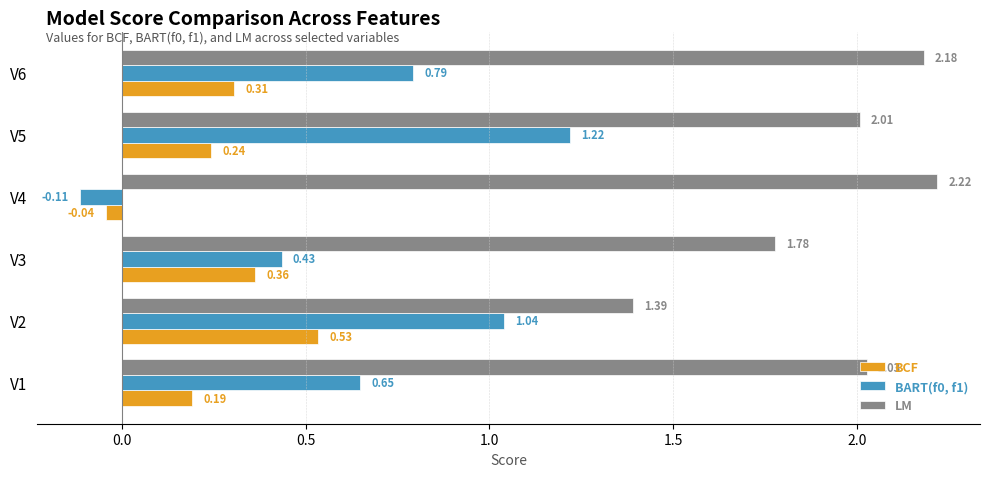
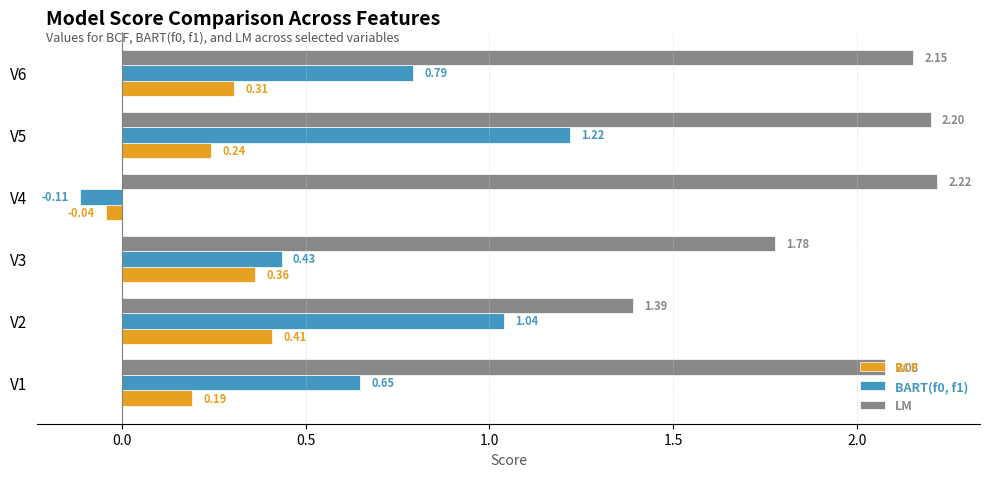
  {
    "BCF": {
      "V6": 0.31,
      "V5": 0.24,
      "V4": -0.04,
      "V3": 0.36,
-     "V2": 0.53,
+     "V2": 0.41,
      "V1": 0.19
    },
    "BART(f0, f1)": {
      "V6": 0.79,
      "V5": 1.22,
      "V4": -0.11,
      "V3": 0.43,
      "V2": 1.04,
      "V1": 0.65
    },
    "LM": {
-     "V6": 2.18,
-     "V5": 2.01,
+     "V6": 2.15,
+     "V5": 2.20,
      "V4": 2.22,
      "V3": 1.78,
      "V2": 1.39,
-     "V1": 2.03
+     "V1": 2.08
    }
  }
